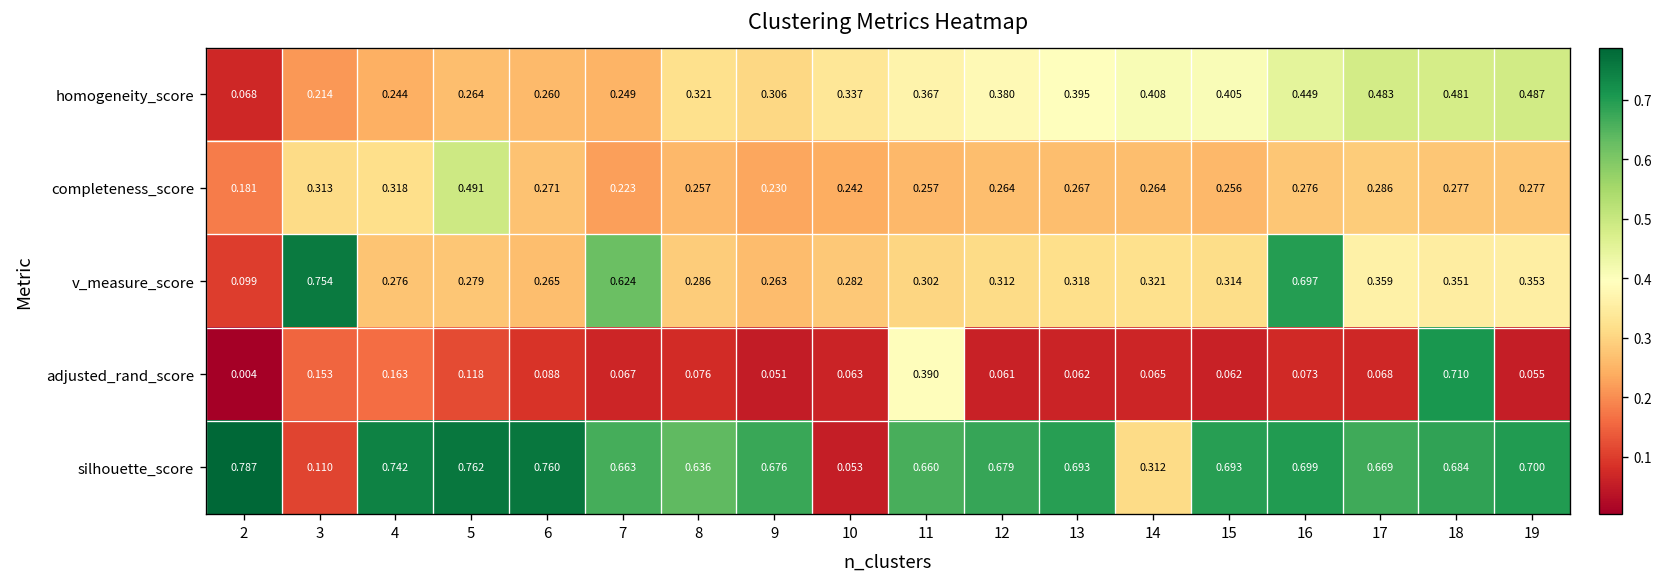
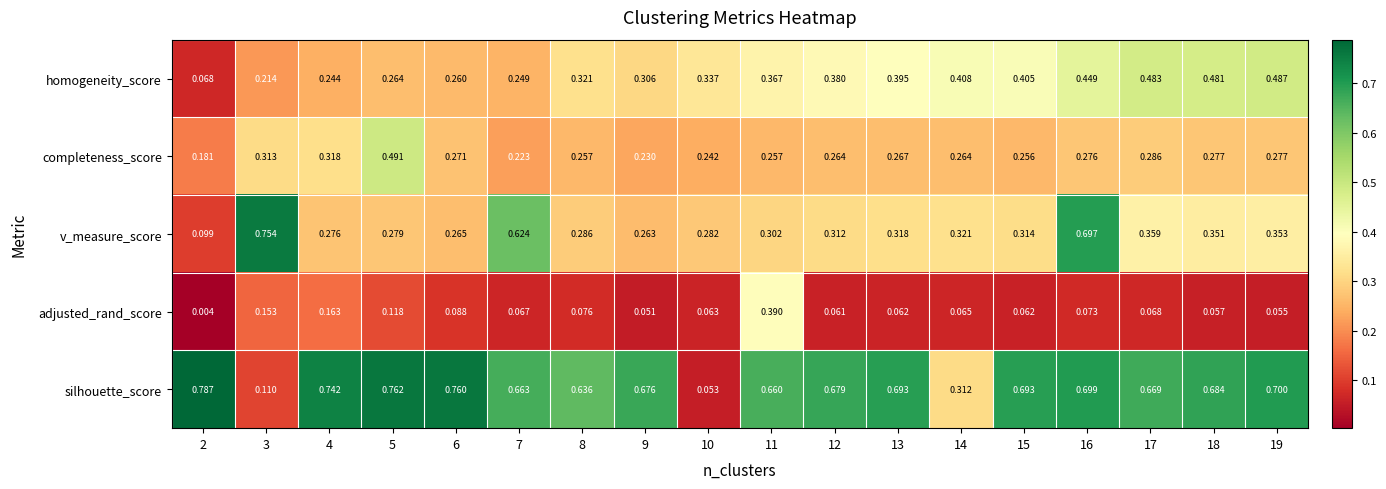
  {
    "homogeneity_score": {
      "2": 0.068,
      "3": 0.214,
      "4": 0.244,
      "5": 0.264,
      "6": 0.260,
      "7": 0.249,
      "8": 0.321,
      "9": 0.306,
      "10": 0.337,
      "11": 0.367,
      "12": 0.380,
      "13": 0.395,
      "14": 0.408,
      "15": 0.405,
      "16": 0.449,
      "17": 0.483,
      "18": 0.481,
      "19": 0.487
    },
    "completeness_score": {
      "2": 0.181,
      "3": 0.313,
      "4": 0.318,
      "5": 0.491,
      "6": 0.271,
      "7": 0.223,
      "8": 0.257,
      "9": 0.230,
      "10": 0.242,
      "11": 0.257,
      "12": 0.264,
      "13": 0.267,
      "14": 0.264,
      "15": 0.256,
      "16": 0.276,
      "17": 0.286,
      "18": 0.277,
      "19": 0.277
    },
    "v_measure_score": {
      "2": 0.099,
      "3": 0.754,
      "4": 0.276,
      "5": 0.279,
      "6": 0.265,
      "7": 0.624,
      "8": 0.286,
      "9": 0.263,
      "10": 0.282,
      "11": 0.302,
      "12": 0.312,
      "13": 0.318,
      "14": 0.321,
      "15": 0.314,
      "16": 0.697,
      "17": 0.359,
      "18": 0.351,
      "19": 0.353
    },
    "adjusted_rand_score": {
      "2": 0.004,
      "3": 0.153,
      "4": 0.163,
      "5": 0.118,
      "6": 0.088,
      "7": 0.067,
      "8": 0.076,
      "9": 0.051,
      "10": 0.063,
      "11": 0.390,
      "12": 0.061,
      "13": 0.062,
      "14": 0.065,
      "15": 0.062,
      "16": 0.073,
      "17": 0.068,
-     "18": 0.710,
+     "18": 0.057,
      "19": 0.055
    },
    "silhouette_score": {
      "2": 0.787,
      "3": 0.110,
      "4": 0.742,
      "5": 0.762,
      "6": 0.760,
      "7": 0.663,
      "8": 0.636,
      "9": 0.676,
      "10": 0.053,
      "11": 0.660,
      "12": 0.679,
      "13": 0.693,
      "14": 0.312,
      "15": 0.693,
      "16": 0.699,
      "17": 0.669,
      "18": 0.684,
      "19": 0.700
    }
  }
